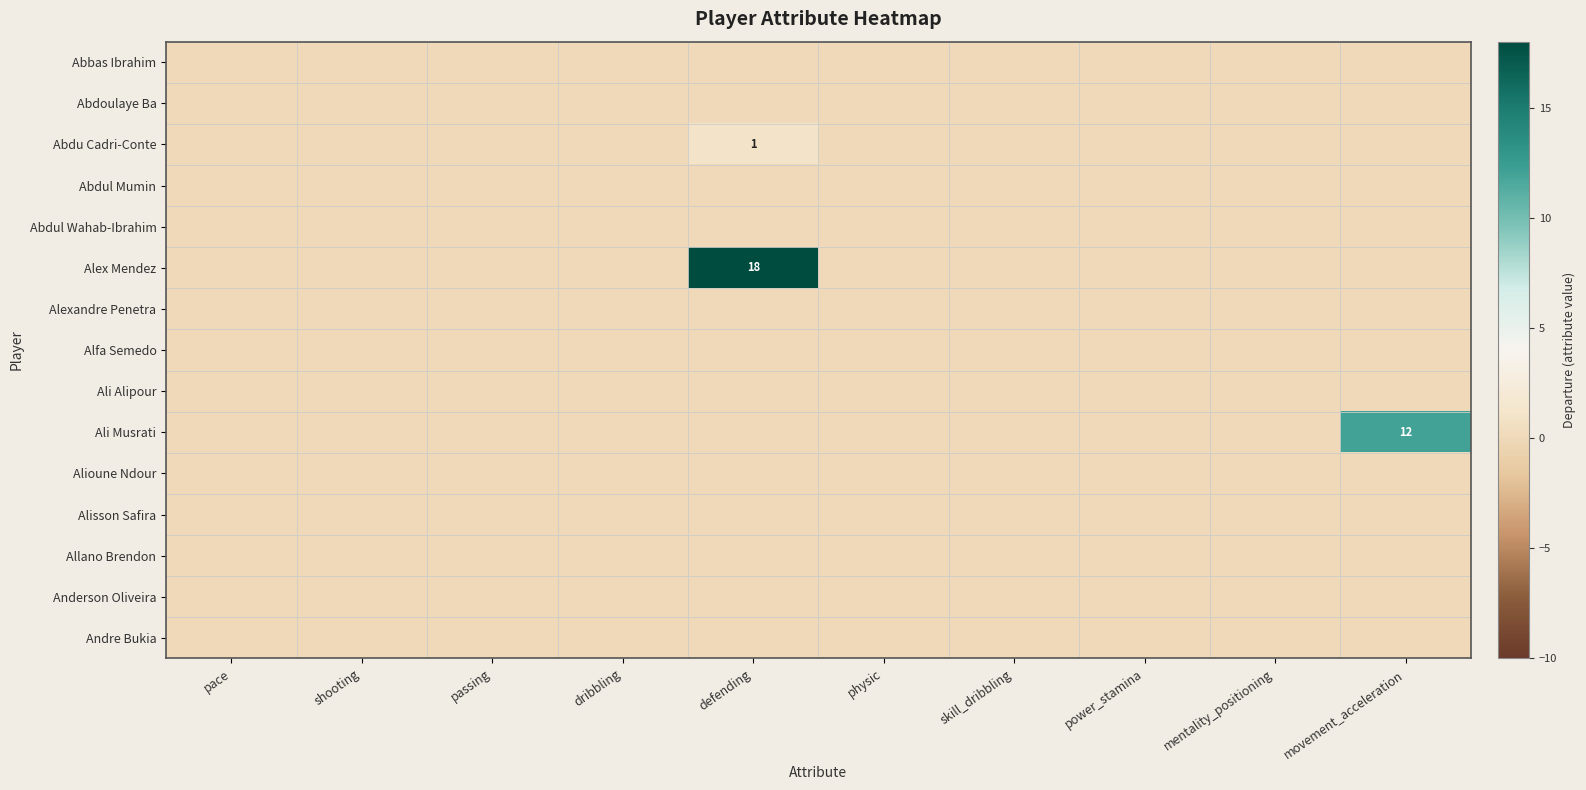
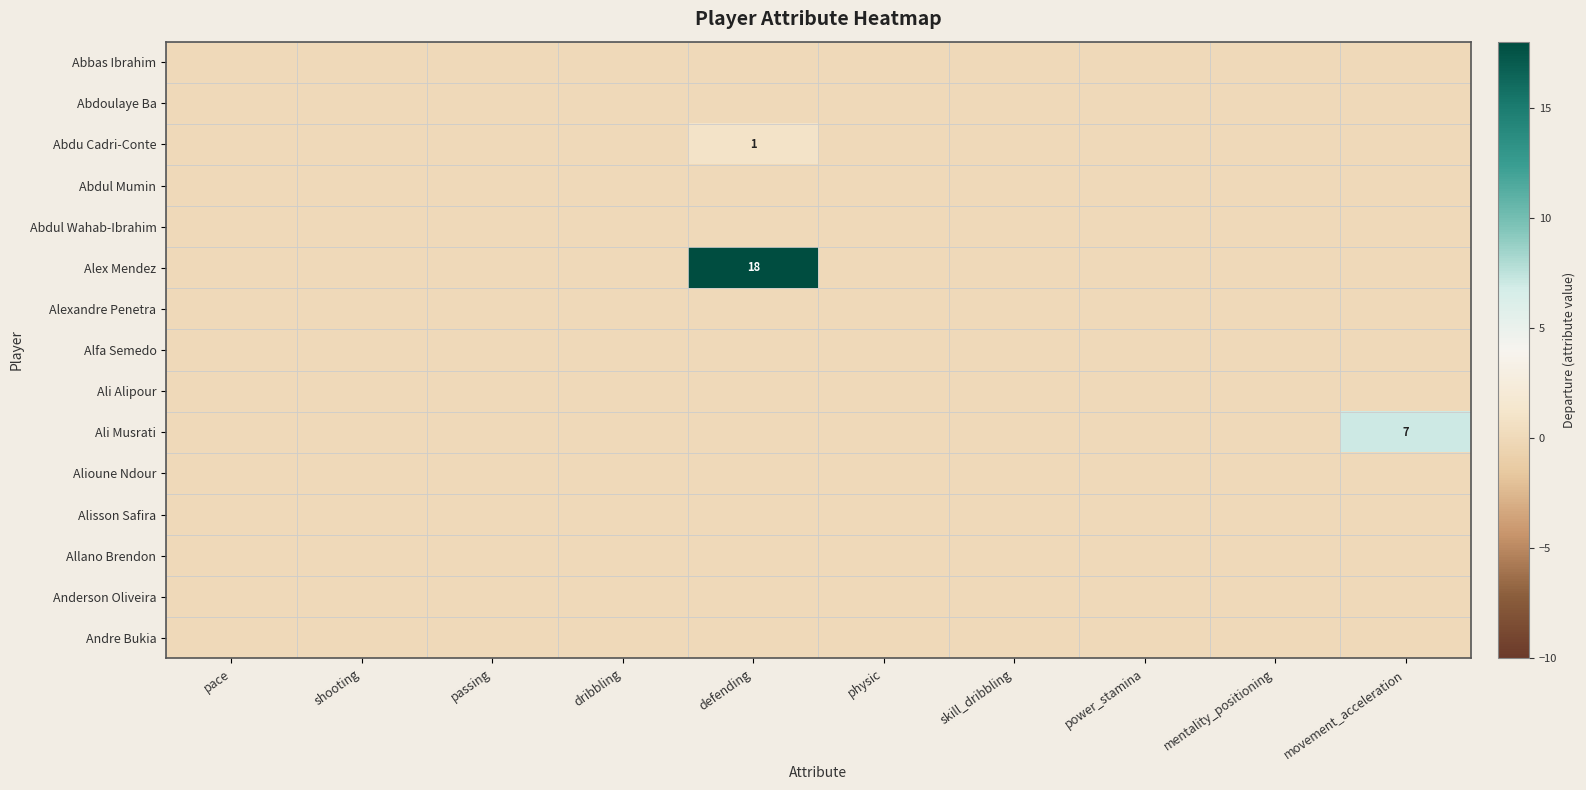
  {
    "Abdu Cadri-Conte": {
      "defending": 1
    },
    "Alex Mendez": {
      "defending": 18
    },
    "Ali Musrati": {
-     "movement_acceleration": 12
+     "movement_acceleration": 7
    }
  }
